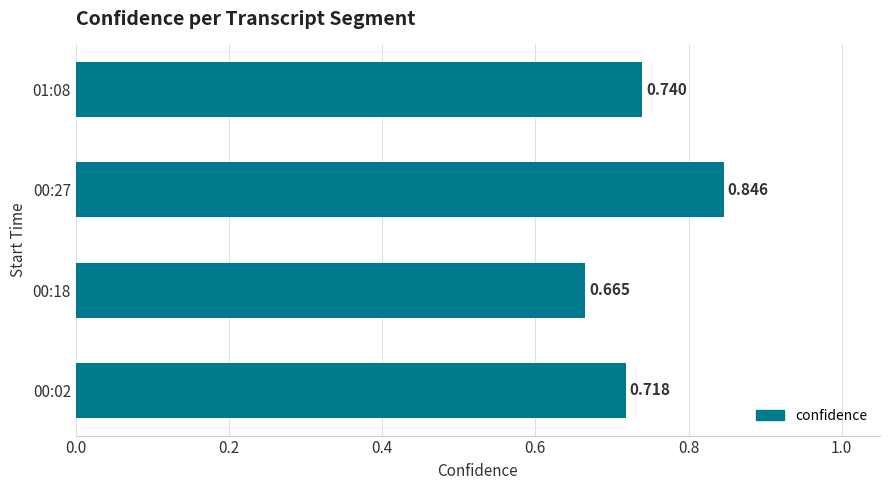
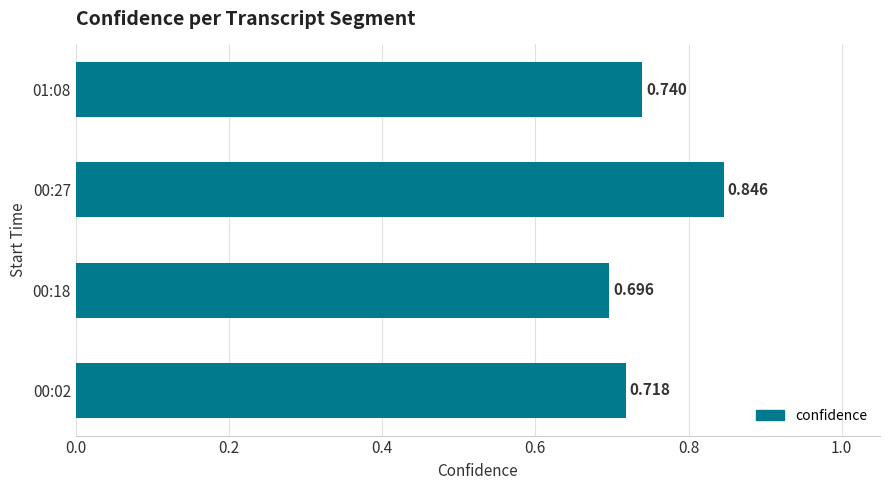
  {
    "01:08": 0.740,
    "00:27": 0.846,
-   "00:18": 0.665,
+   "00:18": 0.696,
    "00:02": 0.718
  }
